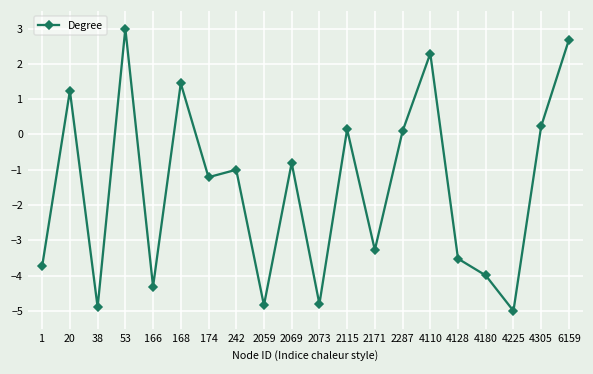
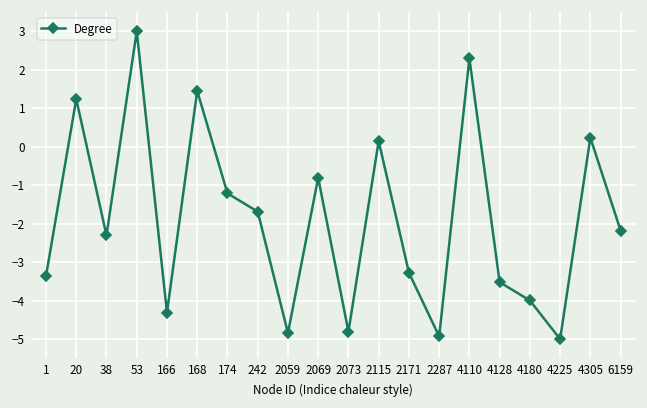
  {
-   "1": -3.7,
+   "1": -3.4,
    "20": 1.2,
-   "38": -4.9,
+   "38": -2.3,
    "53": 3.0,
    "166": -4.3,
    "168": 1.4,
    "174": -1.2,
-   "242": -1.0,
+   "242": -1.7,
    "2059": -4.8,
    "2069": -0.8,
    "2073": -4.8,
    "2115": 0.1,
    "2171": -3.3,
-   "2287": 0.1,
+   "2287": -4.9,
    "4110": 2.3,
    "4128": -3.5,
    "4180": -4.0,
    "4225": -5.0,
    "4305": 0.2,
-   "6159": 2.7
+   "6159": -2.2
  }
